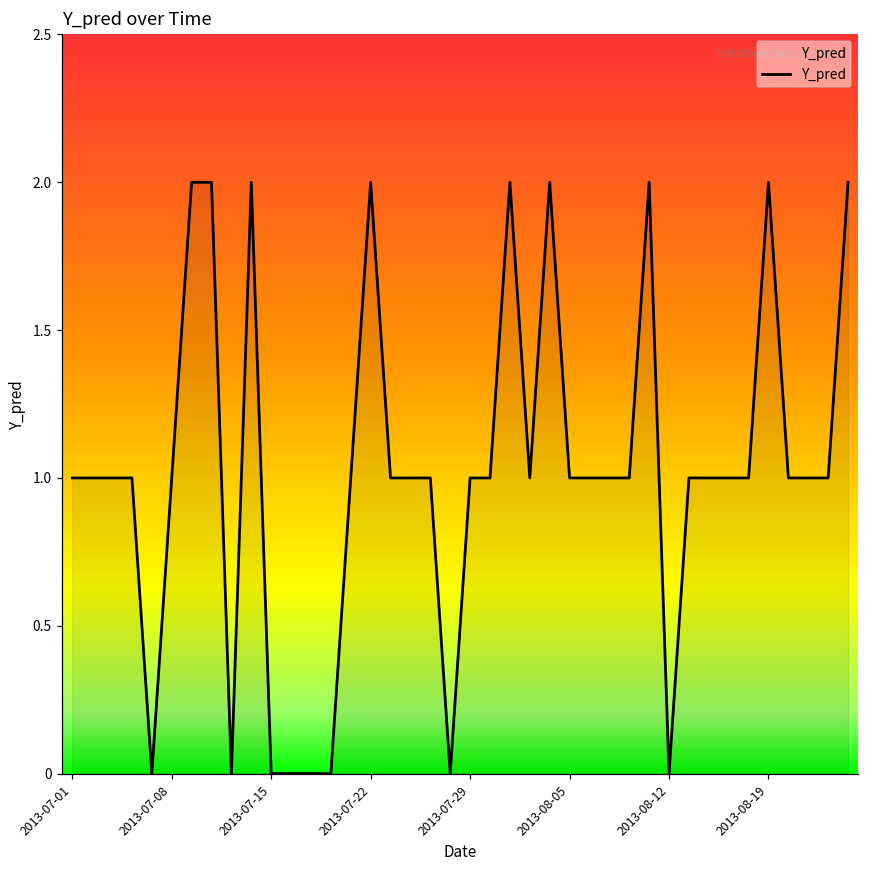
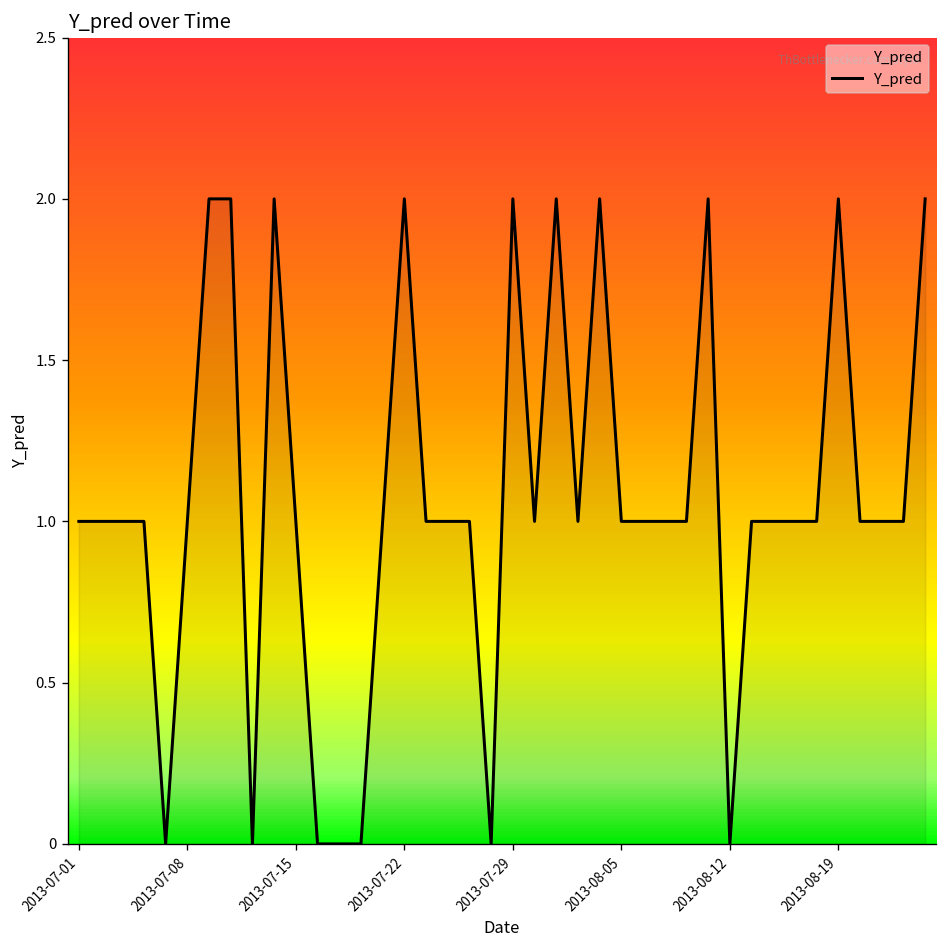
  {
    "2013-07-01": 1,
    "2013-07-08": 1,
-   "2013-07-15": 0,
+   "2013-07-15": 1,
    "2013-07-22": 2,
-   "2013-07-29": 1,
+   "2013-07-29": 2,
    "2013-08-05": 1,
    "2013-08-12": 0,
    "2013-08-19": 2
  }
